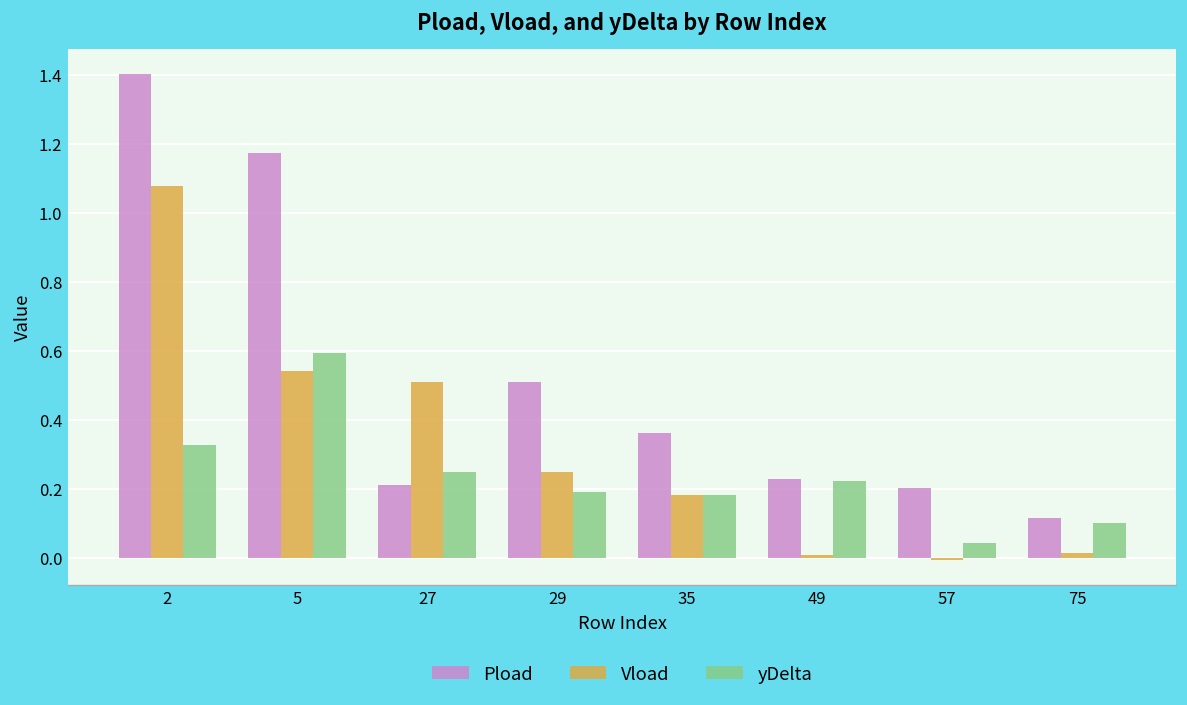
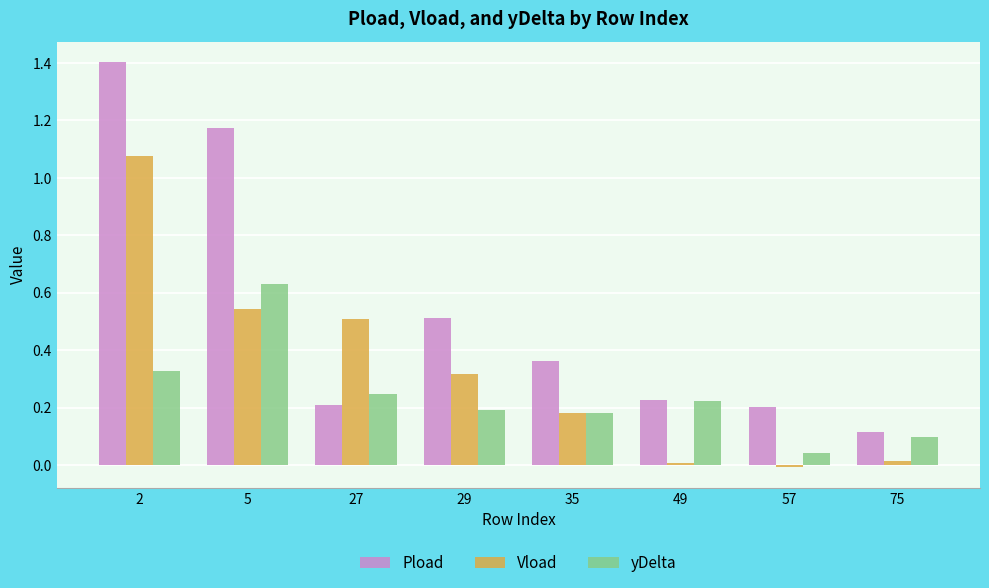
  {
    "Pload": {
      "2": 1.40,
      "5": 1.17,
      "27": 0.21,
      "29": 0.51,
      "35": 0.36,
      "49": 0.23,
      "57": 0.20,
      "75": 0.11
    },
    "Vload": {
      "2": 1.08,
      "5": 0.54,
      "27": 0.51,
-     "29": 0.25,
+     "29": 0.32,
      "35": 0.18,
      "75": 0.01
    },
    "yDelta": {
      "2": 0.33,
-     "5": 0.59,
+     "5": 0.63,
      "27": 0.25,
      "29": 0.19,
      "35": 0.18,
      "49": 0.22,
      "57": 0.04,
      "75": 0.10
    }
  }
